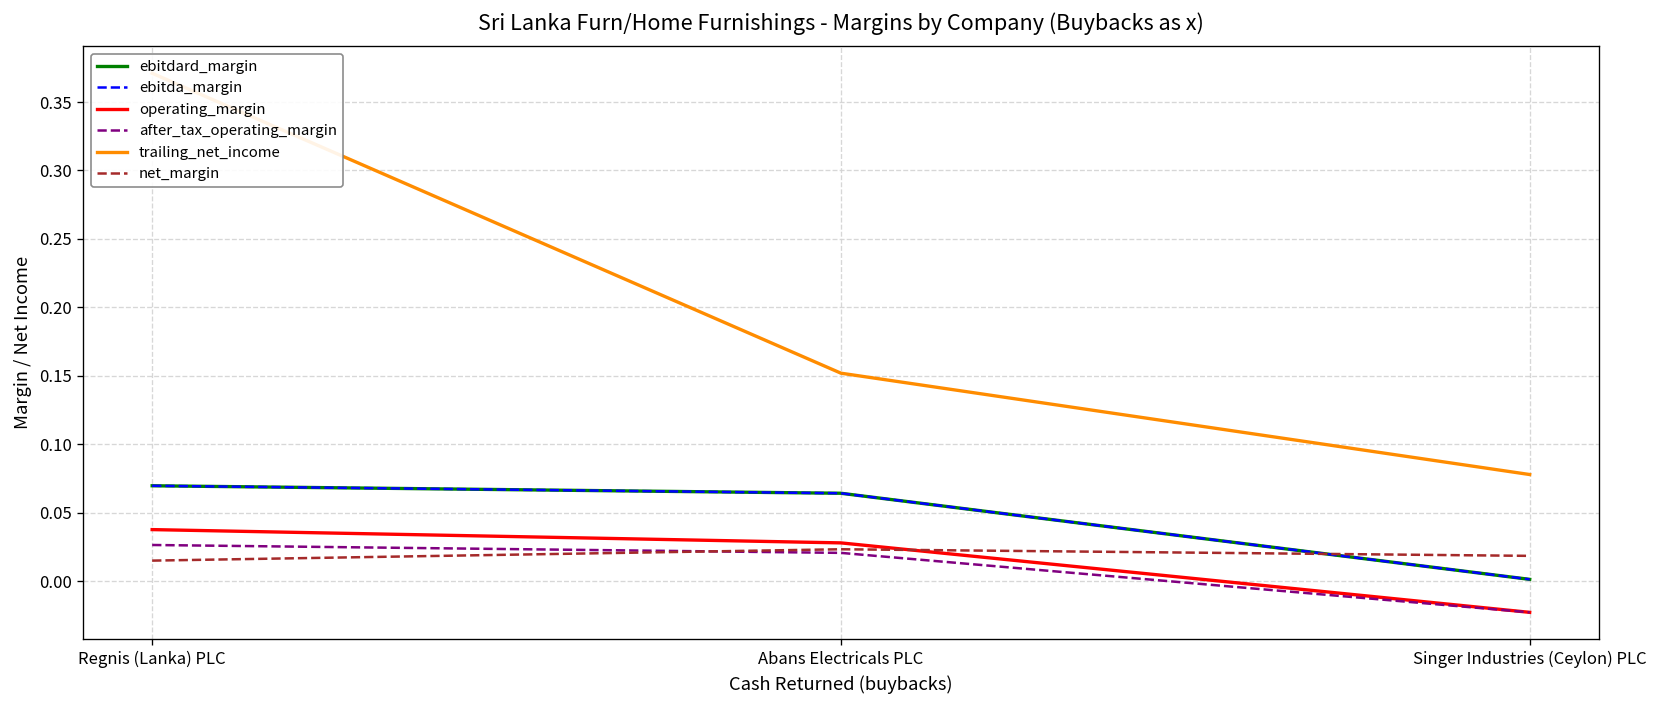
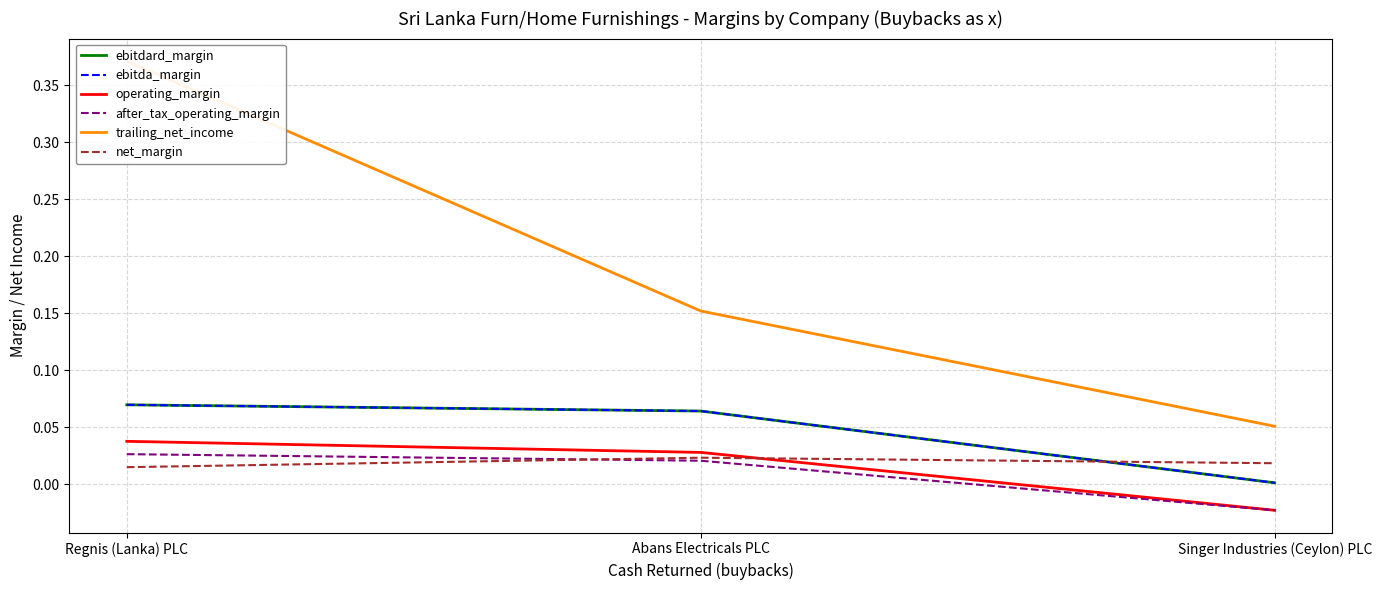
  {
    "ebitda_margin": {
      "Regnis (Lanka) PLC": 0.070,
      "Abans Electricals PLC": 0.064,
      "Singer Industries (Ceylon) PLC": 0.001
    },
    "operating_margin": {
      "Regnis (Lanka) PLC": 0.038,
      "Abans Electricals PLC": 0.028
    },
    "after_tax_operating_margin": {
      "Regnis (Lanka) PLC": 0.027,
      "Abans Electricals PLC": 0.021
    },
    "trailing_net_income": {
      "Abans Electricals PLC": 0.152,
-     "Singer Industries (Ceylon) PLC": 0.078
+     "Singer Industries (Ceylon) PLC": 0.051
    },
    "net_margin": {
      "Regnis (Lanka) PLC": 0.015,
      "Abans Electricals PLC": 0.023,
      "Singer Industries (Ceylon) PLC": 0.019
    }
  }
